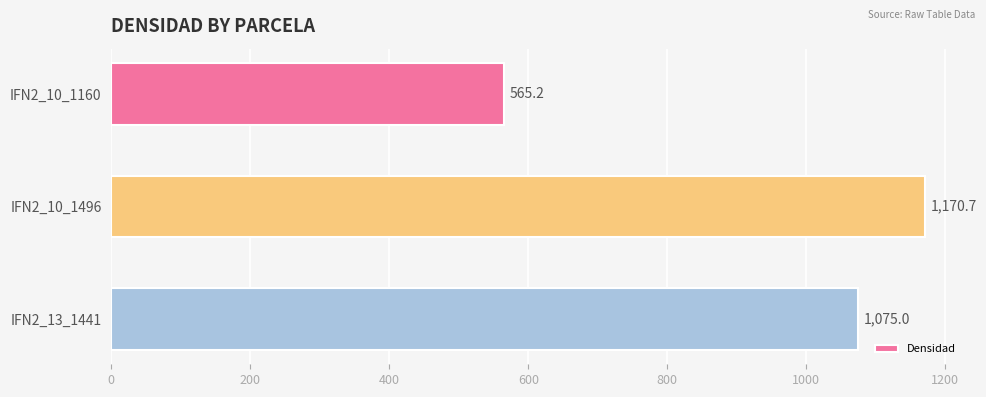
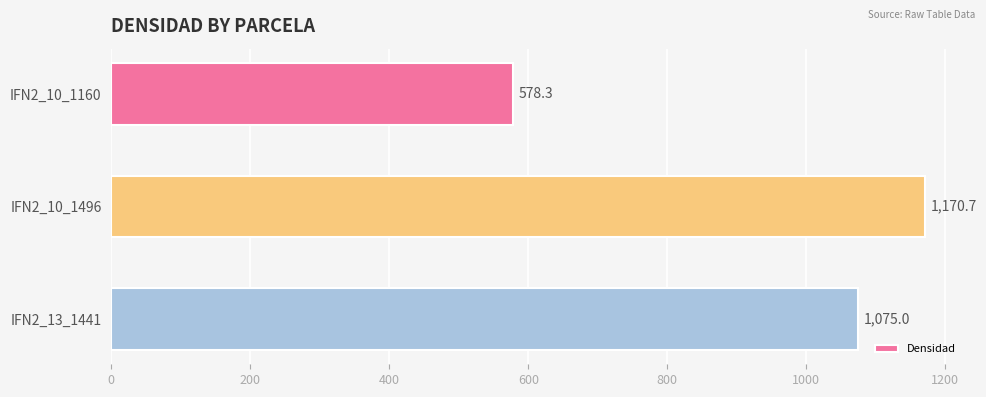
  {
-   "IFN2_10_1160": "565.2",
+   "IFN2_10_1160": "578.3",
    "IFN2_10_1496": "1,170.7",
    "IFN2_13_1441": "1,075.0"
  }
